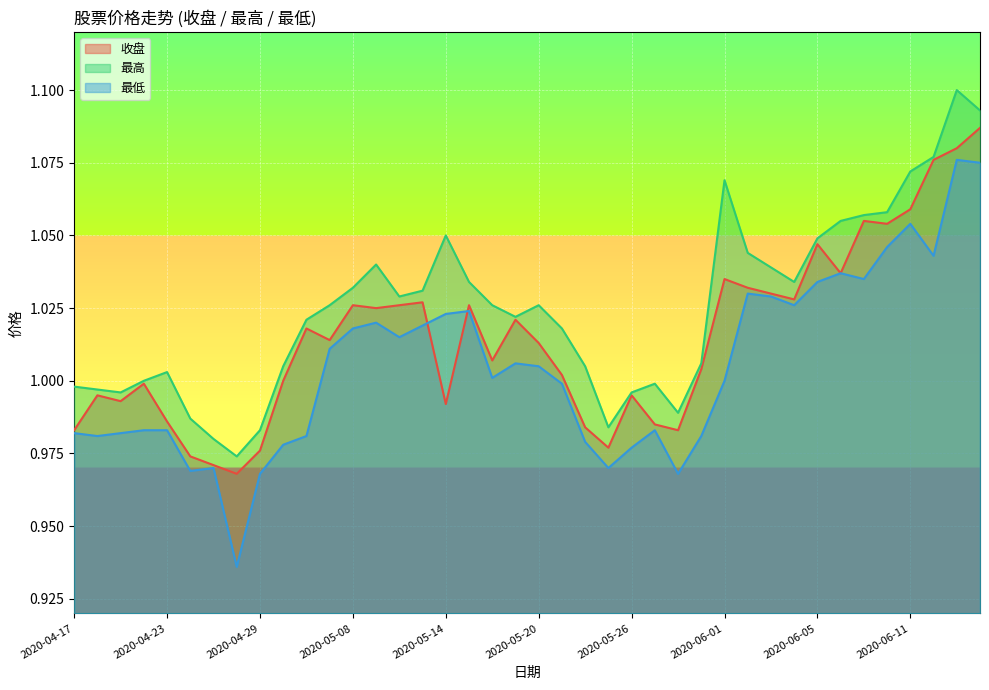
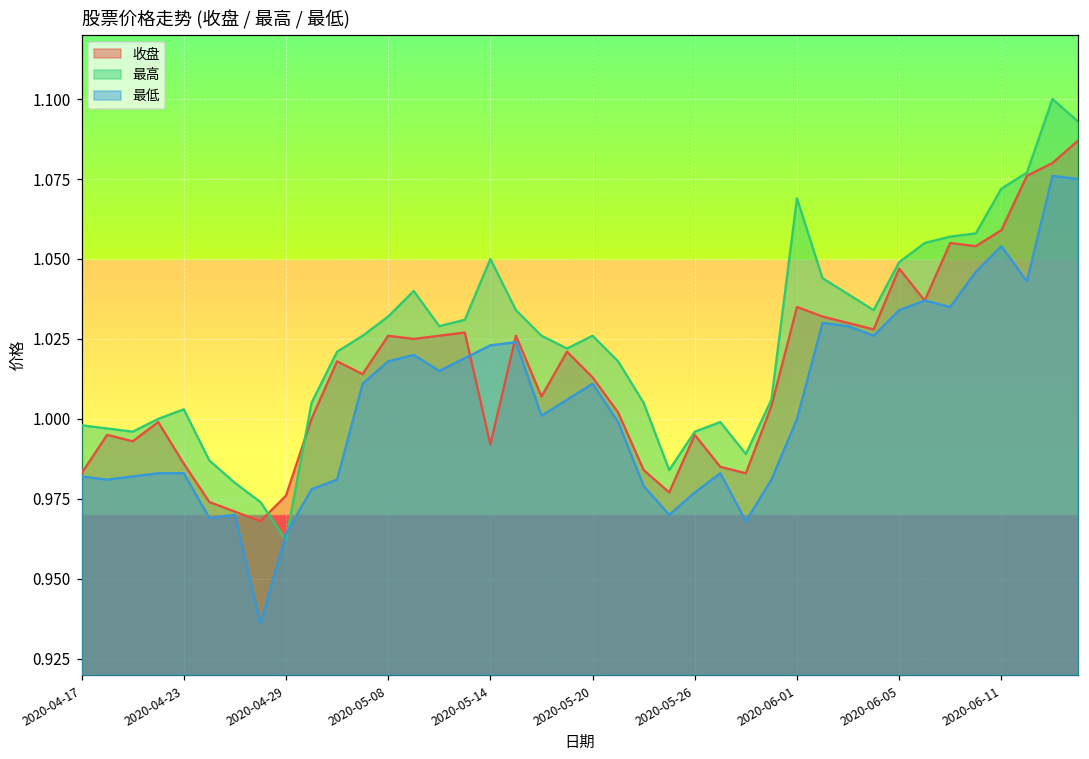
  {
    "收盘": {
      "2020-04-17": 0.983,
      "2020-04-23": 0.986,
      "2020-04-29": 0.976,
      "2020-05-08": 1.026,
      "2020-05-14": 0.992,
      "2020-05-20": 1.013,
      "2020-05-26": 0.995,
      "2020-06-01": 1.035,
      "2020-06-05": 1.047,
      "2020-06-11": 1.059
    },
    "最高": {
      "2020-04-17": 0.998,
      "2020-04-23": 1.003,
-     "2020-04-29": 0.983,
+     "2020-04-29": 0.962,
      "2020-05-08": 1.032,
      "2020-05-14": 1.050,
      "2020-05-20": 1.026,
      "2020-05-26": 0.996,
      "2020-06-01": 1.069,
      "2020-06-05": 1.049,
      "2020-06-11": 1.072
    },
    "最低": {
      "2020-04-17": 0.982,
      "2020-04-23": 0.983,
-     "2020-04-29": 0.968,
+     "2020-04-29": 0.964,
      "2020-05-08": 1.018,
      "2020-05-14": 1.023,
-     "2020-05-20": 1.005,
+     "2020-05-20": 1.011,
      "2020-05-26": 0.977,
      "2020-06-01": 1.000,
      "2020-06-05": 1.034,
      "2020-06-11": 1.054
    }
  }
